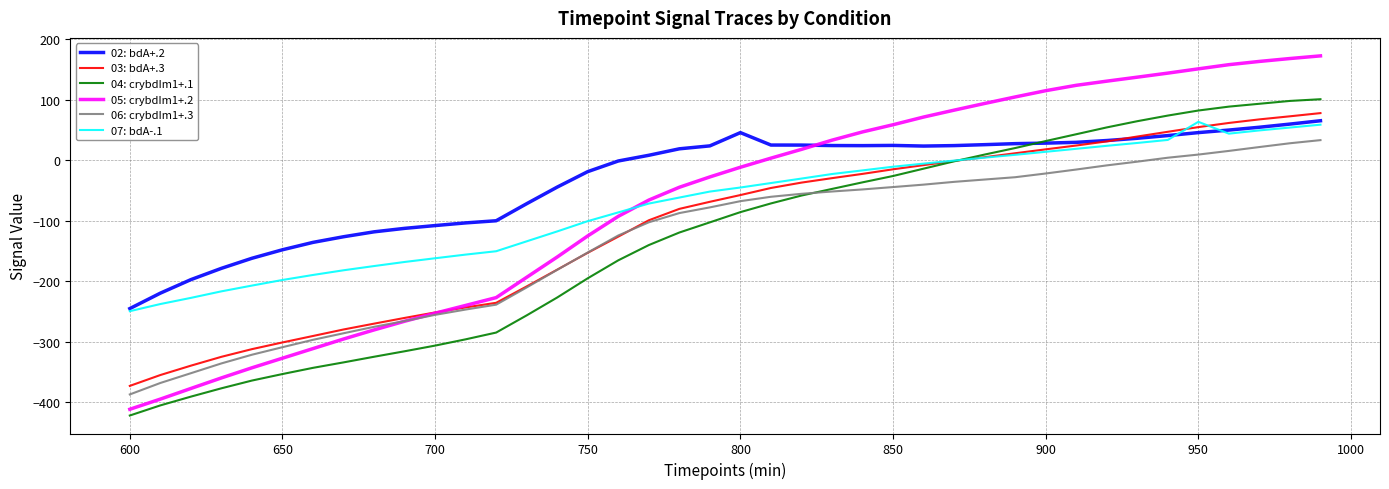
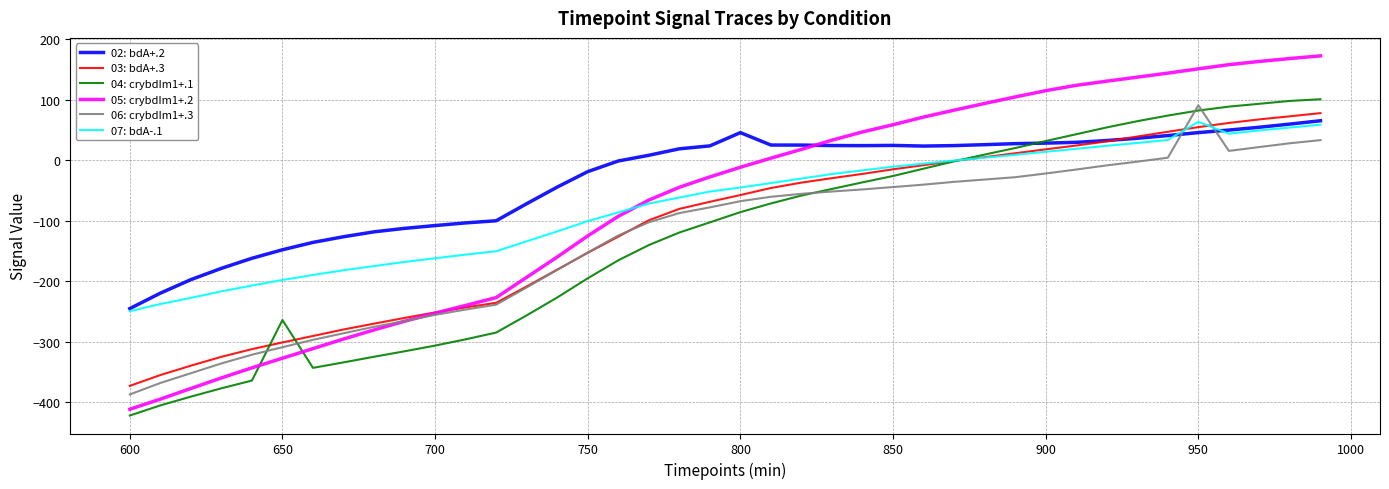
  {
    "02: bdA+.2": {
      "600": -250,
      "650": -150,
      "700": -110,
      "750": -20,
      "800": 50,
      "850": 20,
      "950": 50
    },
    "03: bdA+.3": {
      "600": -370,
      "650": -300,
      "800": -60,
      "850": -10,
      "950": 50
    },
    "04: crybdIm1+.1": {
      "600": -420,
-     "650": -350,
+     "650": -260,
      "700": -310,
      "750": -200,
      "800": -90,
      "850": -30,
      "950": 80
    },
    "05: crybdIm1+.2": {
      "600": -410,
      "650": -330,
      "750": -130,
      "800": -10,
      "850": 60,
      "900": 120,
      "950": 150
    },
    "06: crybdIm1+.3": {
      "600": -390,
      "650": -310,
      "800": -70,
      "850": -40,
      "900": -20,
-     "950": 10
+     "950": 90
    },
    "07: bdA-.1": {
      "600": -250,
      "650": -200,
      "700": -160,
      "750": -100,
      "800": -50,
      "850": -10,
      "950": 60
    }
  }
